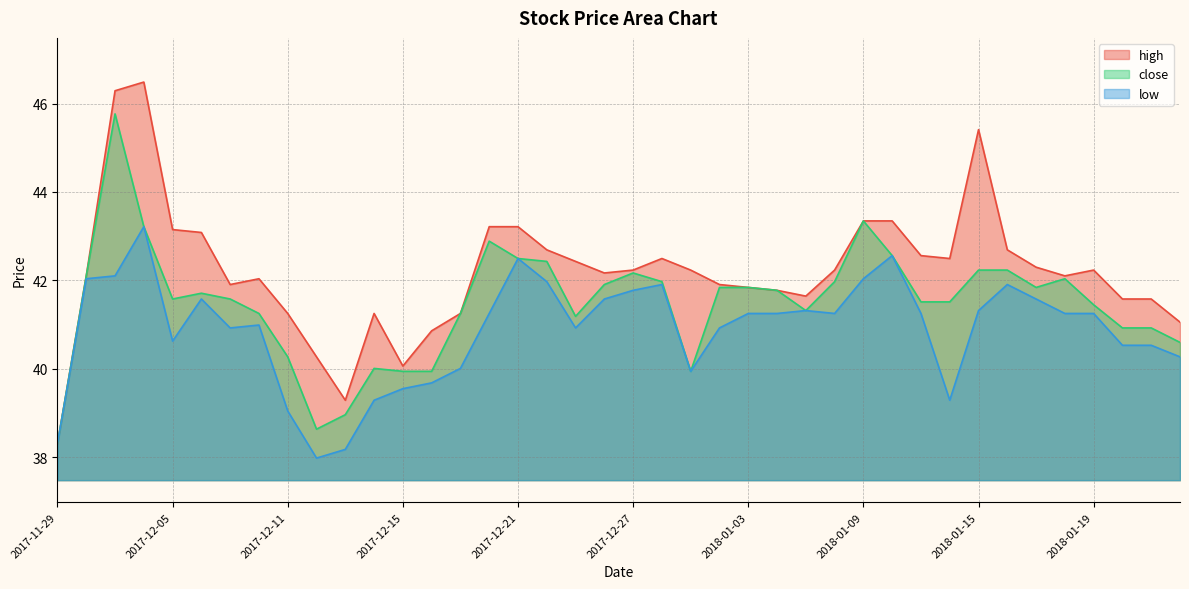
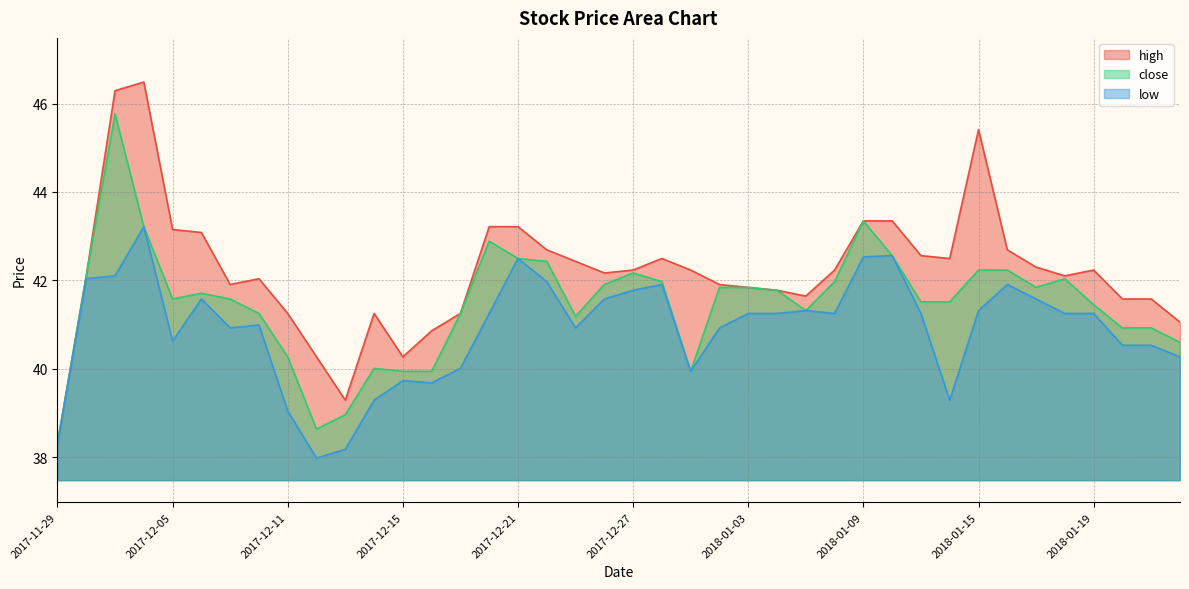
  {
    "high": {
      "2017-12-05": 43.1,
      "2017-12-11": 41.3,
-     "2017-12-15": 40.1,
+     "2017-12-15": 40.3,
      "2017-12-21": 43.2,
      "2017-12-27": 42.2,
      "2018-01-15": 45.4,
      "2018-01-19": 42.2
    },
    "close": {
      "2017-12-05": 41.6,
      "2017-12-11": 40.3,
      "2017-12-15": 39.9,
      "2017-12-27": 42.2,
      "2018-01-15": 42.2,
      "2018-01-19": 41.4
    },
    "low": {
      "2017-12-05": 40.6,
      "2017-12-11": 39.0,
-     "2017-12-15": 39.5,
+     "2017-12-15": 39.7,
      "2017-12-27": 41.8,
      "2018-01-03": 41.3,
-     "2018-01-09": 42.0,
+     "2018-01-09": 42.5,
      "2018-01-15": 41.3,
      "2018-01-19": 41.3
    }
  }
